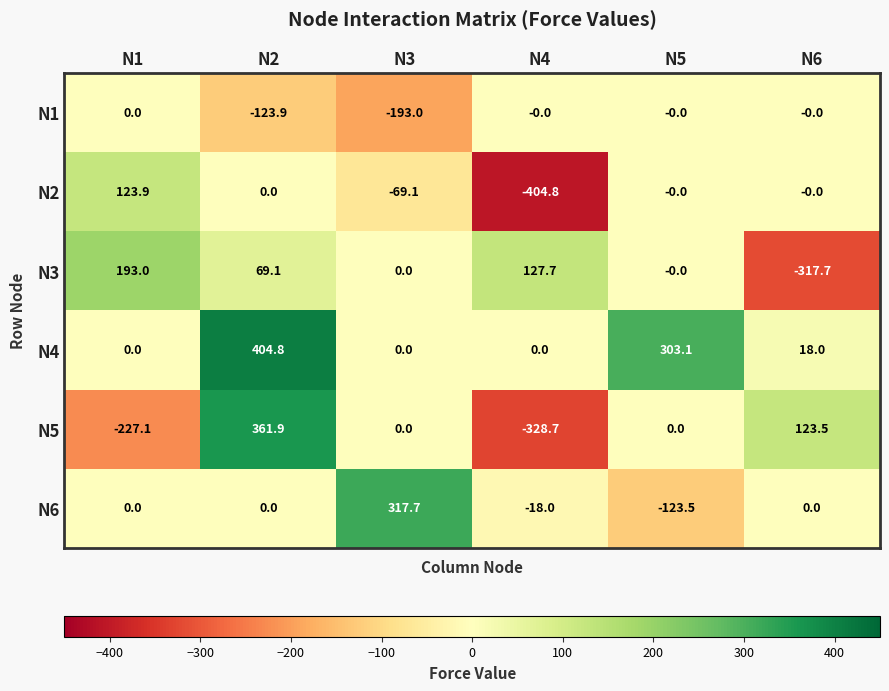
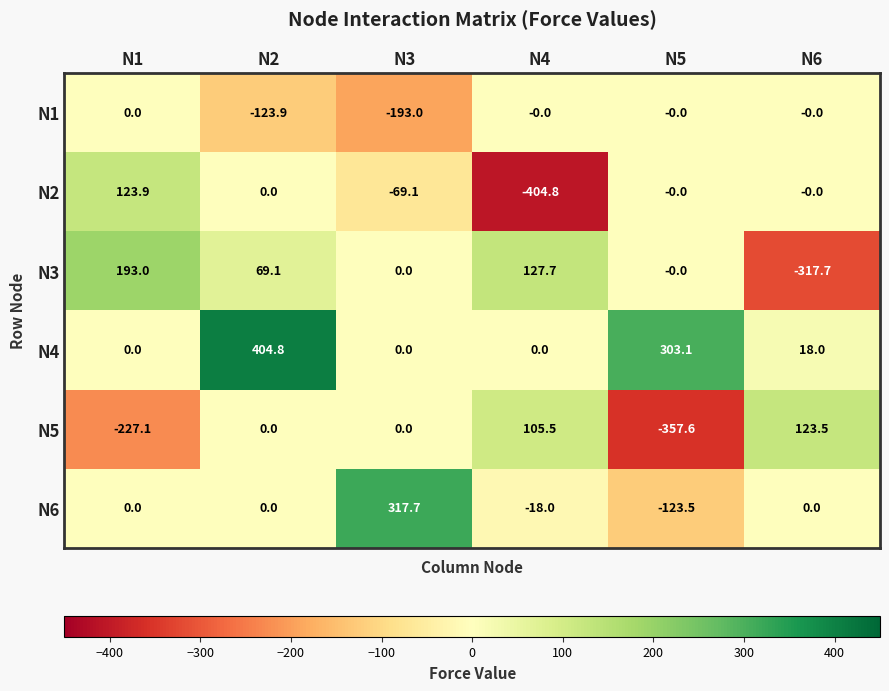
  {
    "N1": {
      "N1": 0.0,
      "N2": -123.9,
      "N3": -193.0,
      "N4": -0.0,
      "N5": -0.0,
      "N6": -0.0
    },
    "N2": {
      "N1": 123.9,
      "N2": 0.0,
      "N3": -69.1,
      "N4": -404.8,
      "N5": -0.0,
      "N6": -0.0
    },
    "N3": {
      "N1": 193.0,
      "N2": 69.1,
      "N3": 0.0,
      "N4": 127.7,
      "N5": -0.0,
      "N6": -317.7
    },
    "N4": {
      "N1": 0.0,
      "N2": 404.8,
      "N3": 0.0,
      "N4": 0.0,
      "N5": 303.1,
      "N6": 18.0
    },
    "N5": {
      "N1": -227.1,
-     "N2": 361.9,
+     "N2": 0.0,
      "N3": 0.0,
-     "N4": -328.7,
-     "N5": 0.0,
+     "N4": 105.5,
+     "N5": -357.6,
      "N6": 123.5
    },
    "N6": {
      "N1": 0.0,
      "N2": 0.0,
      "N3": 317.7,
      "N4": -18.0,
      "N5": -123.5,
      "N6": 0.0
    }
  }
